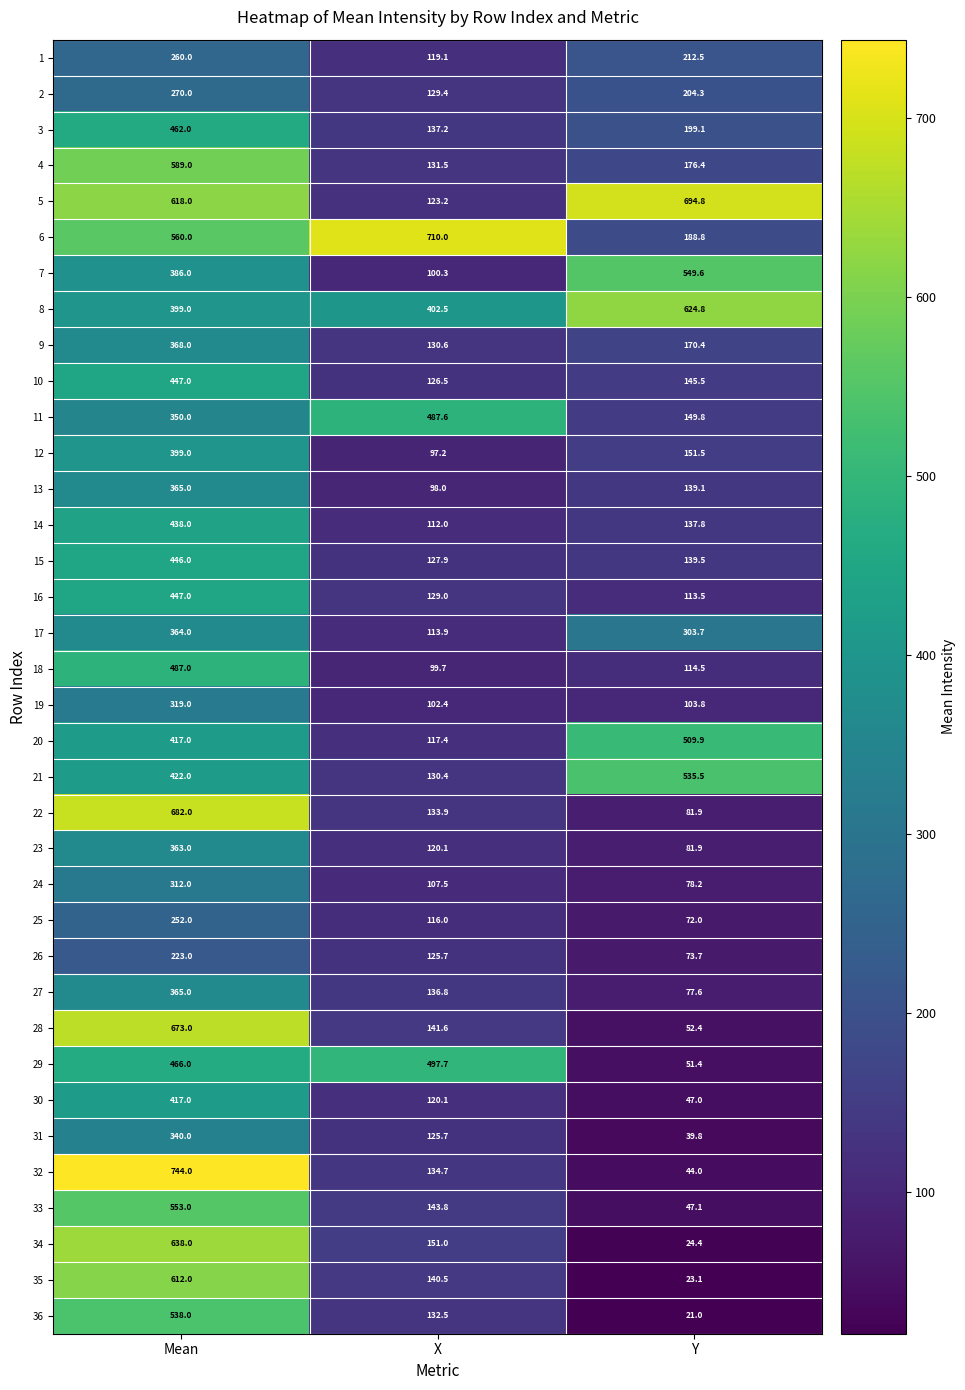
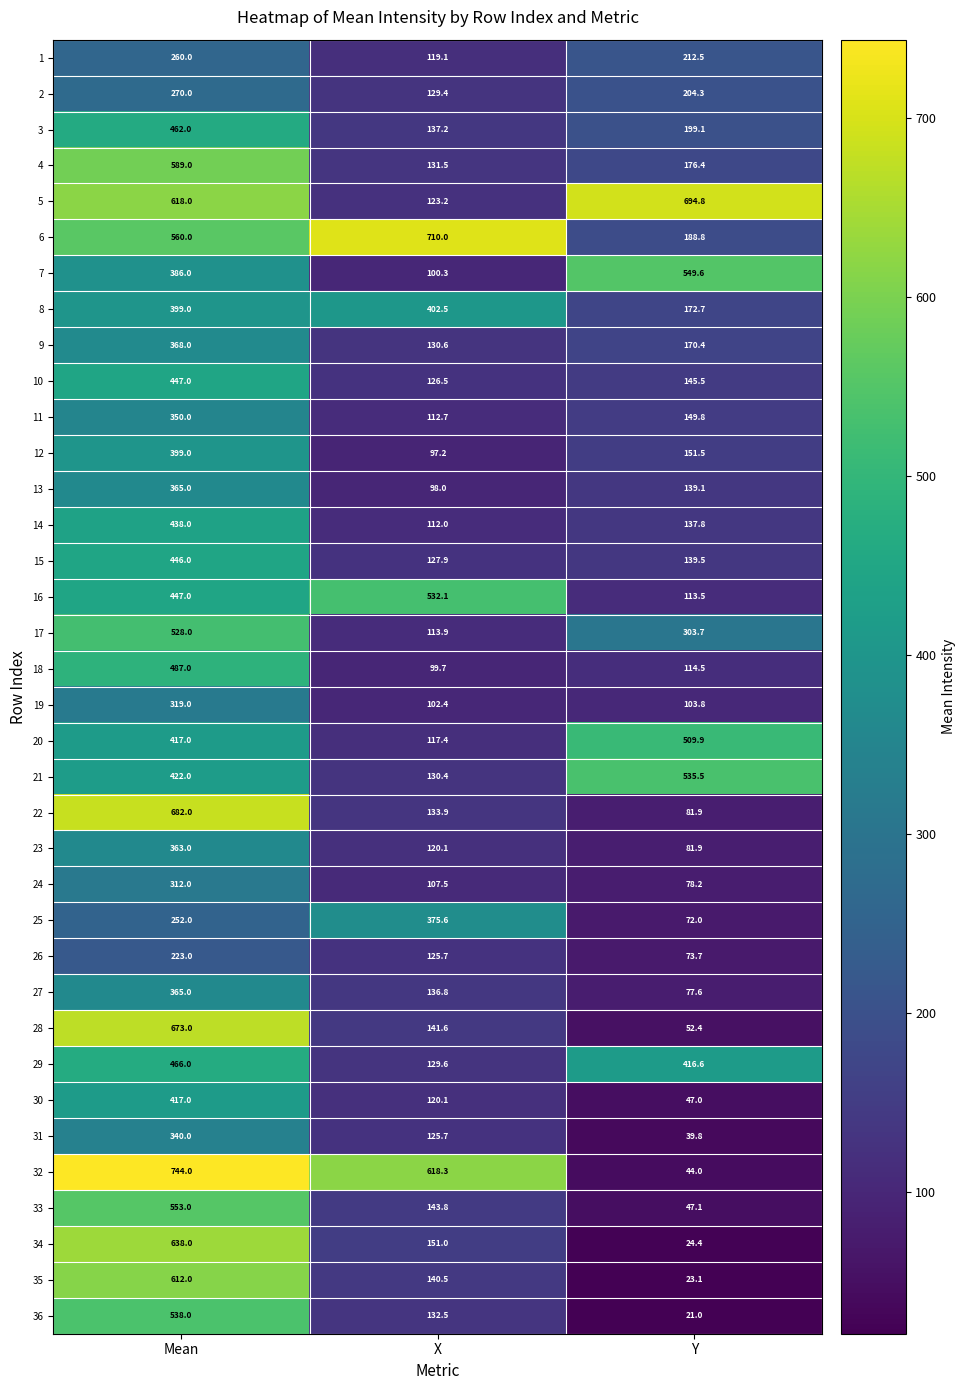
  {
    "1": {
      "Mean": 260.0,
      "X": 119.1,
      "Y": 212.5
    },
    "2": {
      "Mean": 270.0,
      "X": 129.4,
      "Y": 204.3
    },
    "3": {
      "Mean": 462.0,
      "X": 137.2,
      "Y": 199.1
    },
    "4": {
      "Mean": 589.0,
      "X": 131.5,
      "Y": 176.4
    },
    "5": {
      "Mean": 618.0,
      "X": 123.2,
      "Y": 694.8
    },
    "6": {
      "Mean": 560.0,
      "X": 710.0,
      "Y": 188.8
    },
    "7": {
      "Mean": 386.0,
      "X": 100.3,
      "Y": 549.6
    },
    "8": {
      "Mean": 399.0,
      "X": 402.5,
-     "Y": 624.8
+     "Y": 172.7
    },
    "9": {
      "Mean": 368.0,
      "X": 130.6,
      "Y": 170.4
    },
    "10": {
      "Mean": 447.0,
      "X": 126.5,
      "Y": 145.5
    },
    "11": {
      "Mean": 350.0,
-     "X": 487.6,
+     "X": 112.7,
      "Y": 149.8
    },
    "12": {
      "Mean": 399.0,
      "X": 97.2,
      "Y": 151.5
    },
    "13": {
      "Mean": 365.0,
      "X": 98.0,
      "Y": 139.1
    },
    "14": {
      "Mean": 438.0,
      "X": 112.0,
      "Y": 137.8
    },
    "15": {
      "Mean": 446.0,
      "X": 127.9,
      "Y": 139.5
    },
    "16": {
      "Mean": 447.0,
-     "X": 129.0,
+     "X": 532.1,
      "Y": 113.5
    },
    "17": {
-     "Mean": 364.0,
+     "Mean": 528.0,
      "X": 113.9,
      "Y": 303.7
    },
    "18": {
      "Mean": 487.0,
      "X": 99.7,
      "Y": 114.5
    },
    "19": {
      "Mean": 319.0,
      "X": 102.4,
      "Y": 103.8
    },
    "20": {
      "Mean": 417.0,
      "X": 117.4,
      "Y": 509.9
    },
    "21": {
      "Mean": 422.0,
      "X": 130.4,
      "Y": 535.5
    },
    "22": {
      "Mean": 682.0,
      "X": 133.9,
      "Y": 81.9
    },
    "23": {
      "Mean": 363.0,
      "X": 120.1,
      "Y": 81.9
    },
    "24": {
      "Mean": 312.0,
      "X": 107.5,
      "Y": 78.2
    },
    "25": {
      "Mean": 252.0,
-     "X": 116.0,
+     "X": 375.6,
      "Y": 72.0
    },
    "26": {
      "Mean": 223.0,
      "X": 125.7,
      "Y": 73.7
    },
    "27": {
      "Mean": 365.0,
      "X": 136.8,
      "Y": 77.6
    },
    "28": {
      "Mean": 673.0,
      "X": 141.6,
      "Y": 52.4
    },
    "29": {
      "Mean": 466.0,
-     "X": 497.7,
-     "Y": 51.4
+     "X": 129.6,
+     "Y": 416.6
    },
    "30": {
      "Mean": 417.0,
      "X": 120.1,
      "Y": 47.0
    },
    "31": {
      "Mean": 340.0,
      "X": 125.7,
      "Y": 39.8
    },
    "32": {
      "Mean": 744.0,
-     "X": 134.7,
+     "X": 618.3,
      "Y": 44.0
    },
    "33": {
      "Mean": 553.0,
      "X": 143.8,
      "Y": 47.1
    },
    "34": {
      "Mean": 638.0,
      "X": 151.0,
      "Y": 24.4
    },
    "35": {
      "Mean": 612.0,
      "X": 140.5,
      "Y": 23.1
    },
    "36": {
      "Mean": 538.0,
      "X": 132.5,
      "Y": 21.0
    }
  }
